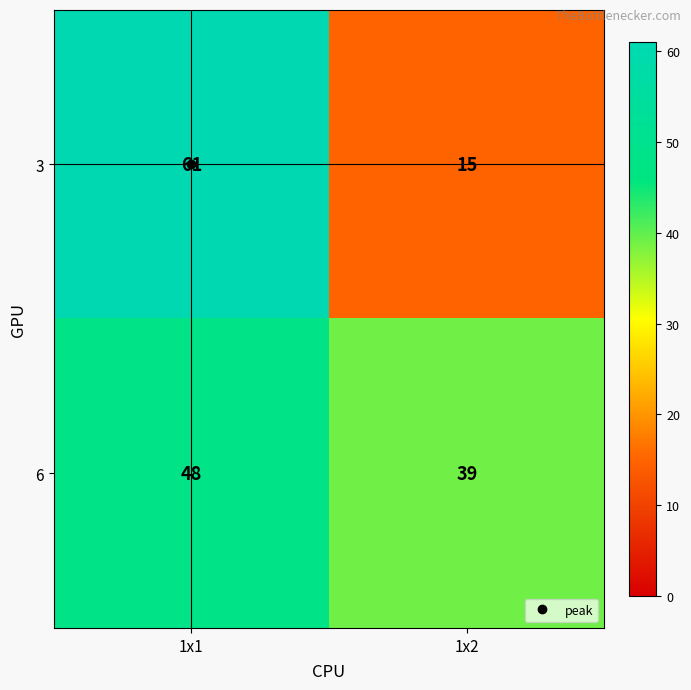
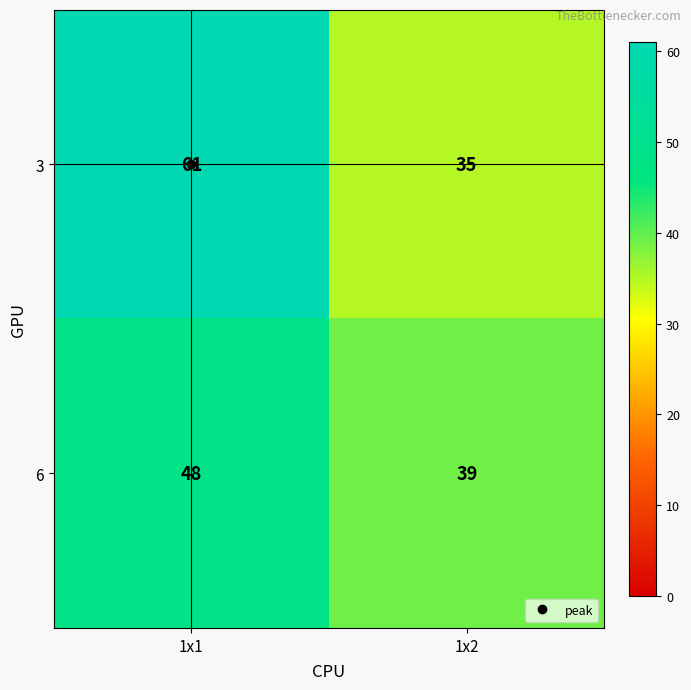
  {
    "3": {
-     "1x2": 15
+     "1x2": 35
    },
    "6": {
      "1x1": 48,
      "1x2": 39
    }
  }
